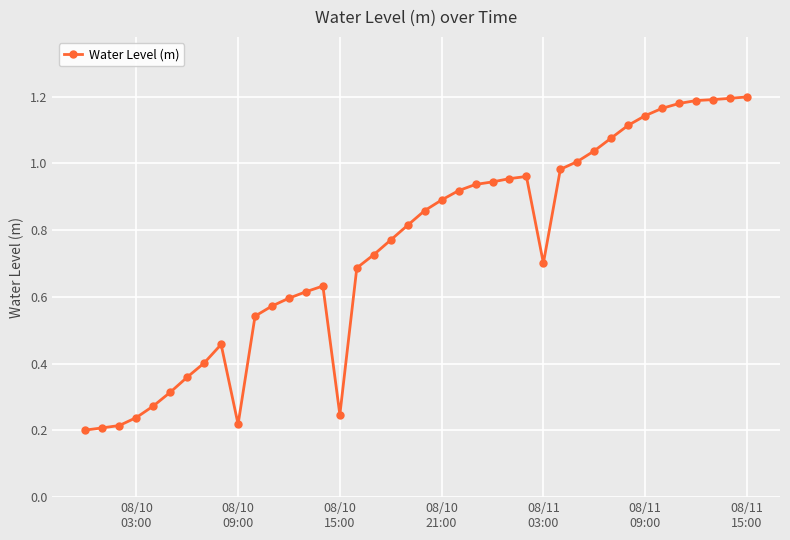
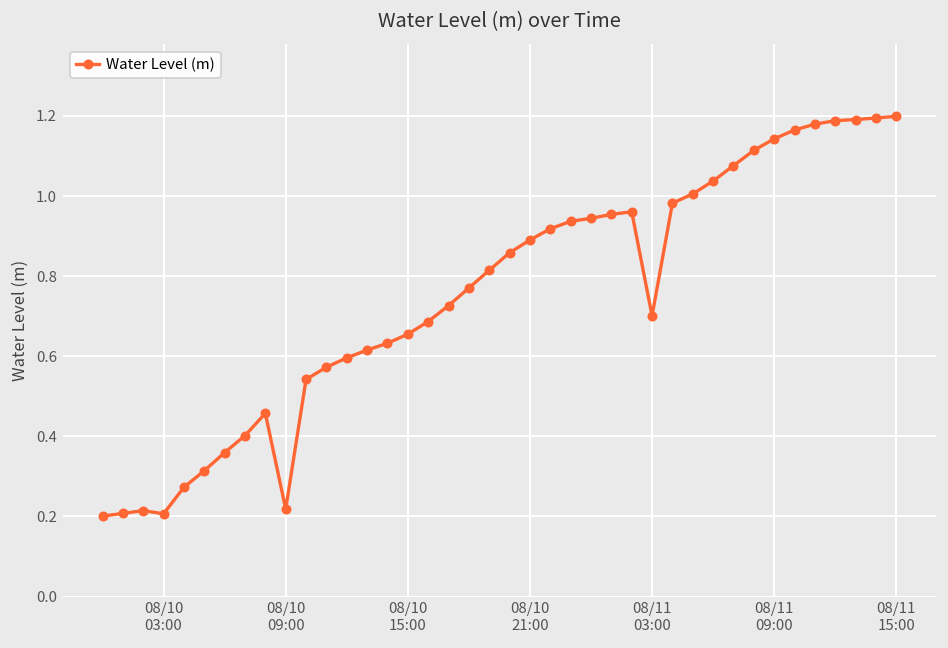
  {
-   "08/10 03:00": 0.24,
+   "08/10 03:00": 0.21,
    "08/10 09:00": 0.22,
-   "08/10 15:00": 0.25,
+   "08/10 15:00": 0.66,
    "08/10 21:00": 0.89,
    "08/11 03:00": 0.70,
    "08/11 09:00": 1.14,
    "08/11 15:00": 1.20
  }
